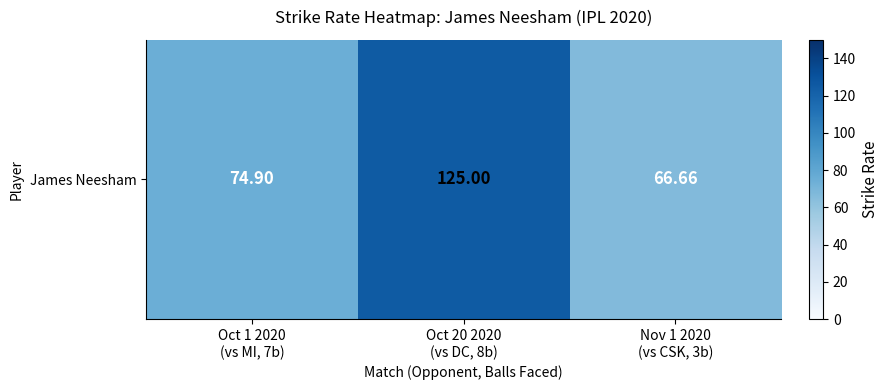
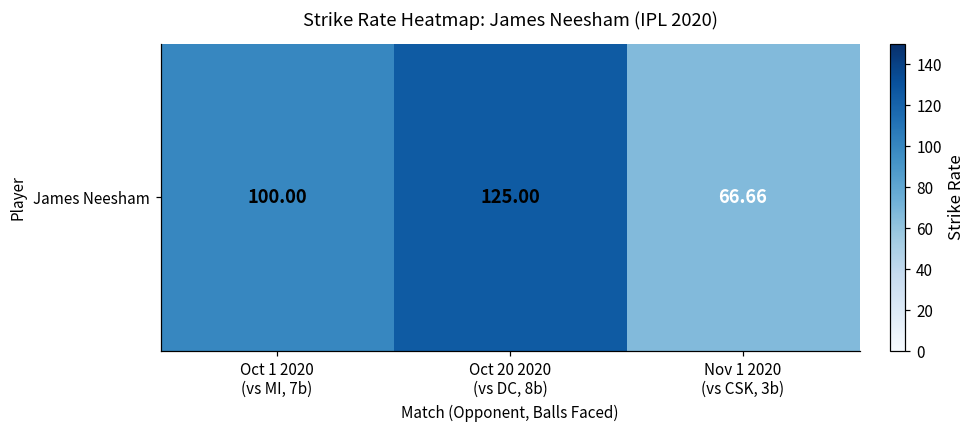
  {
    "James Neesham": {
-     "Oct 1 2020 (vs MI, 7b)": 74.90,
+     "Oct 1 2020 (vs MI, 7b)": 100.00,
      "Oct 20 2020 (vs DC, 8b)": 125.00,
      "Nov 1 2020 (vs CSK, 3b)": 66.66
    }
  }
